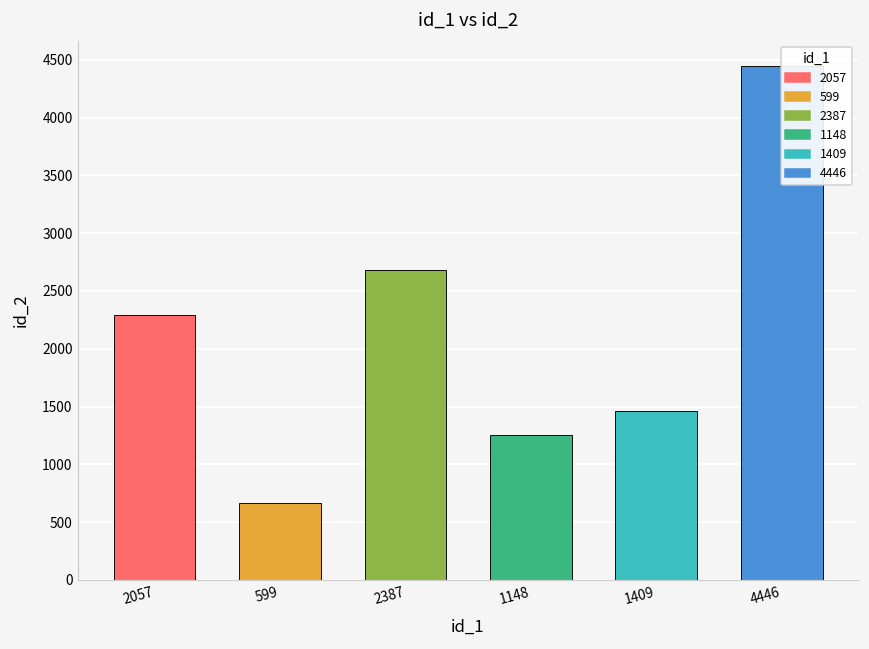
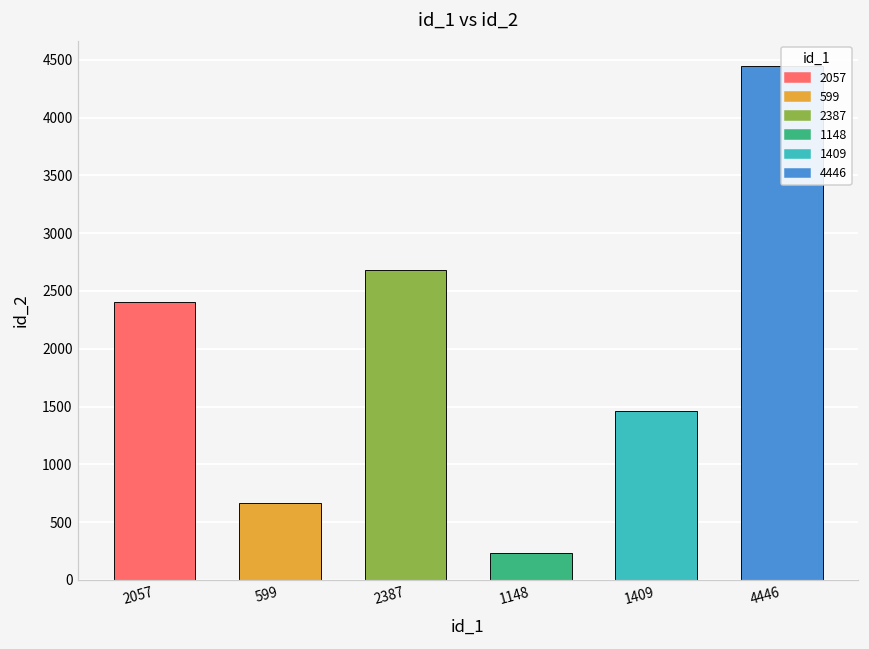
  {
-   "2057": 2290,
+   "2057": 2410,
    "599": 670,
    "2387": 2680,
-   "1148": 1250,
+   "1148": 230,
    "1409": 1470
  }
